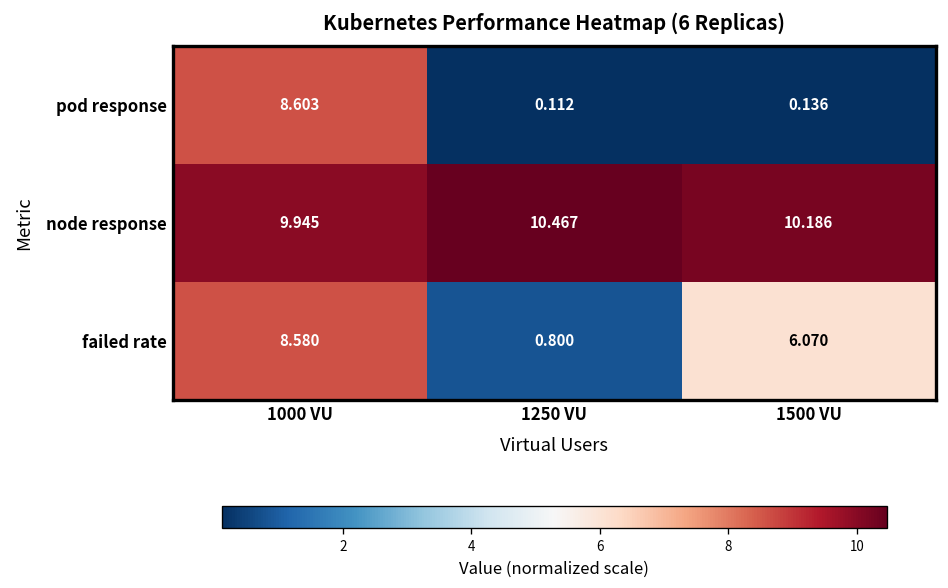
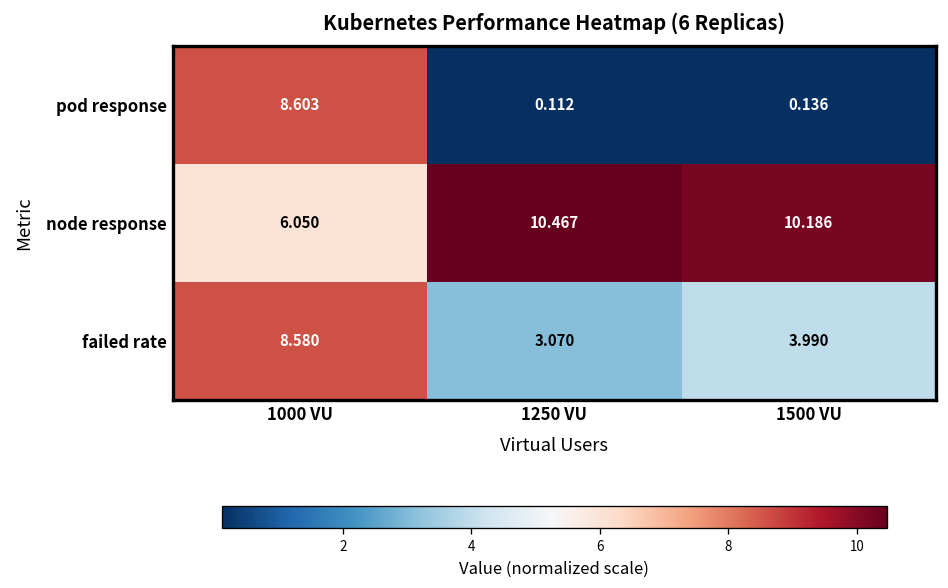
  {
    "pod response": {
      "1000 VU": 8.603,
      "1250 VU": 0.112,
      "1500 VU": 0.136
    },
    "node response": {
-     "1000 VU": 9.945,
+     "1000 VU": 6.050,
      "1250 VU": 10.467,
      "1500 VU": 10.186
    },
    "failed rate": {
      "1000 VU": 8.580,
-     "1250 VU": 0.800,
-     "1500 VU": 6.070
+     "1250 VU": 3.070,
+     "1500 VU": 3.990
    }
  }
